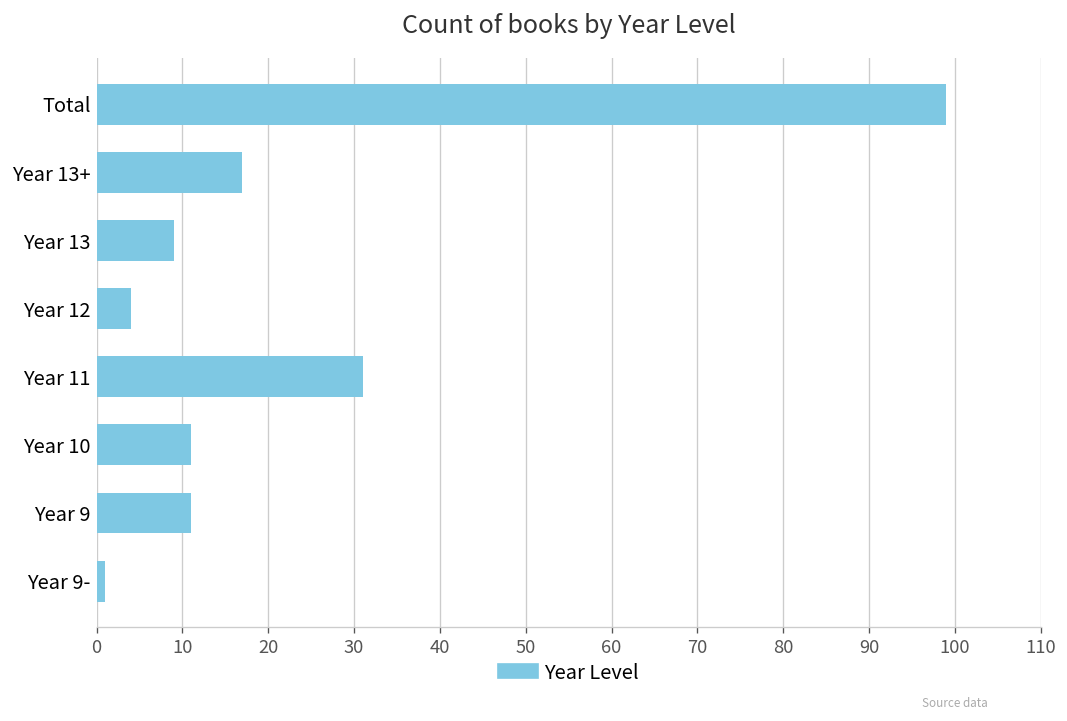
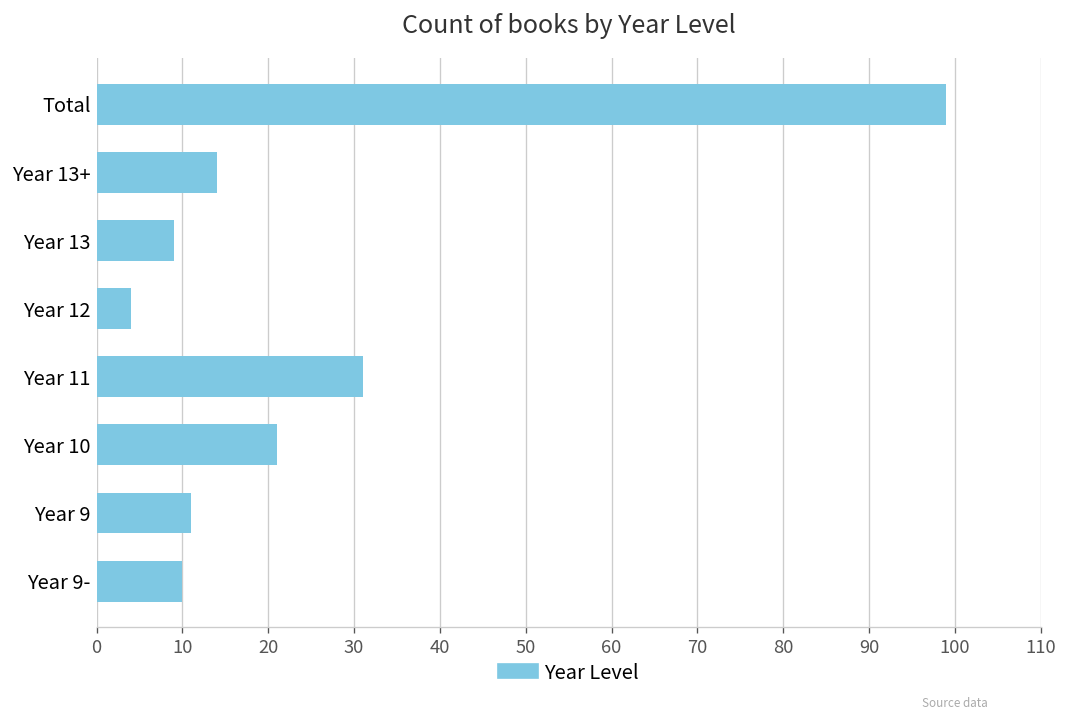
  {
    "Total": 99,
-   "Year 13+": 17,
+   "Year 13+": 14,
    "Year 13": 9,
    "Year 12": 4,
    "Year 11": 31,
-   "Year 10": 11,
+   "Year 10": 21,
    "Year 9": 11,
-   "Year 9-": 1
+   "Year 9-": 10
  }
